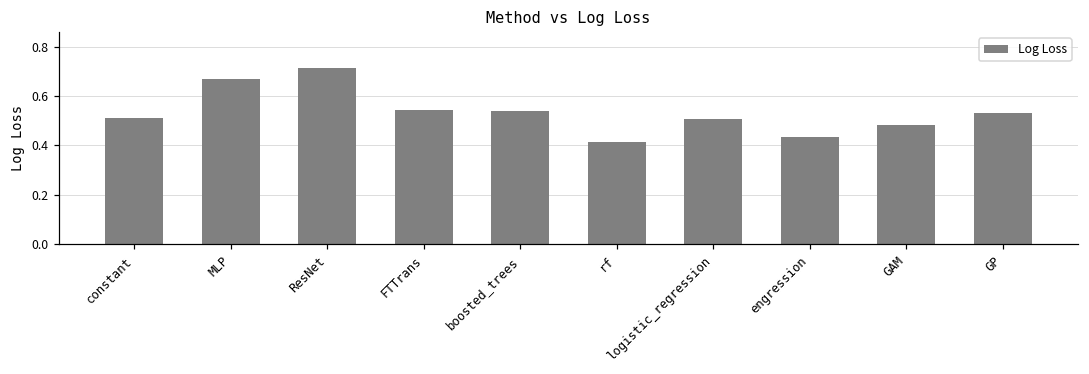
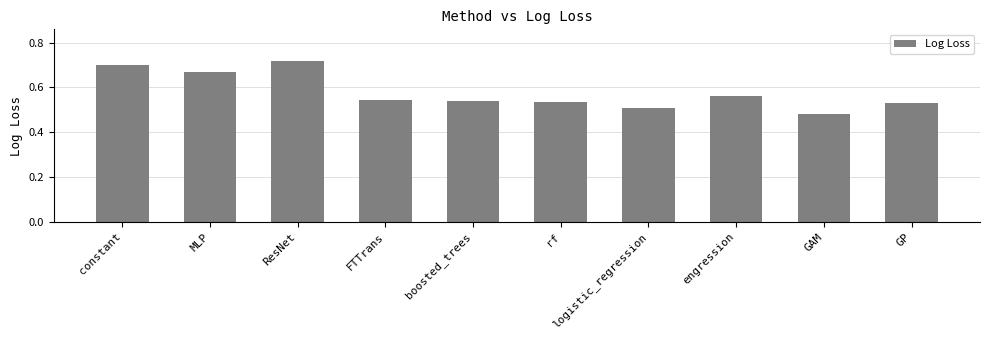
  {
-   "constant": 0.51,
+   "constant": 0.70,
    "MLP": 0.67,
    "ResNet": 0.72,
    "FTTrans": 0.55,
    "boosted_trees": 0.54,
-   "rf": 0.41,
+   "rf": 0.54,
    "logistic_regression": 0.51,
-   "engression": 0.43,
+   "engression": 0.56,
    "GAM": 0.48,
    "GP": 0.53
  }
